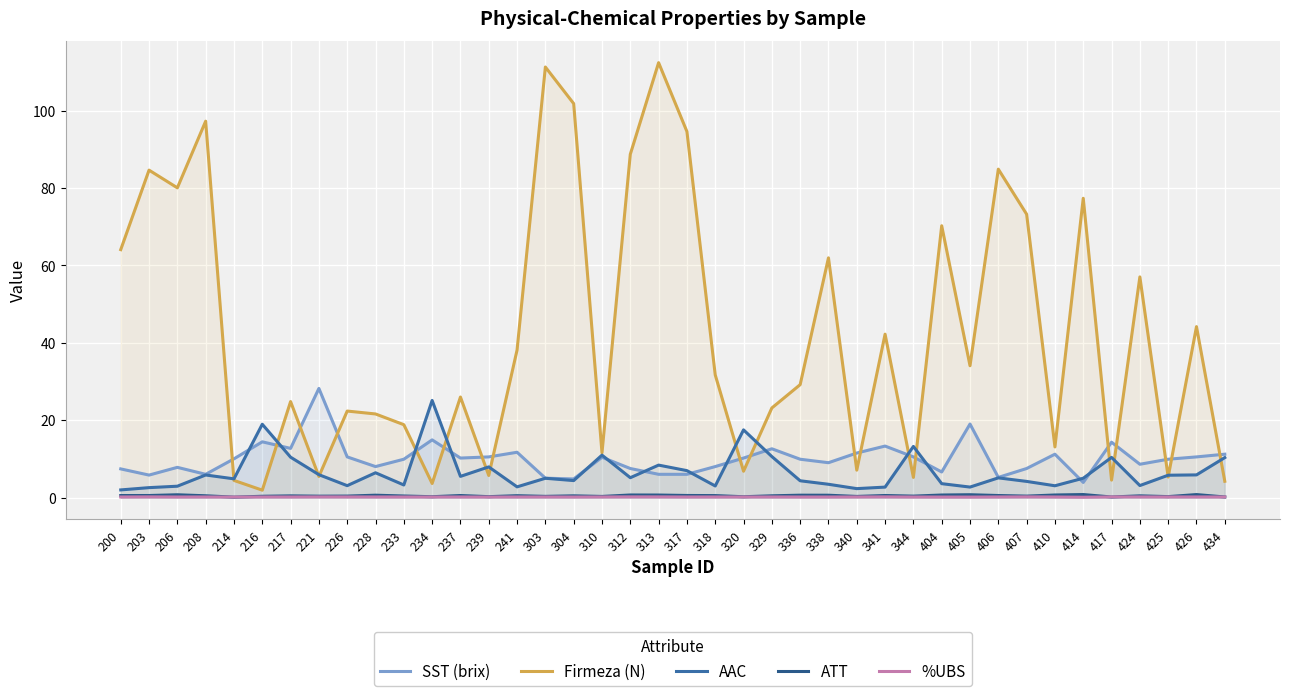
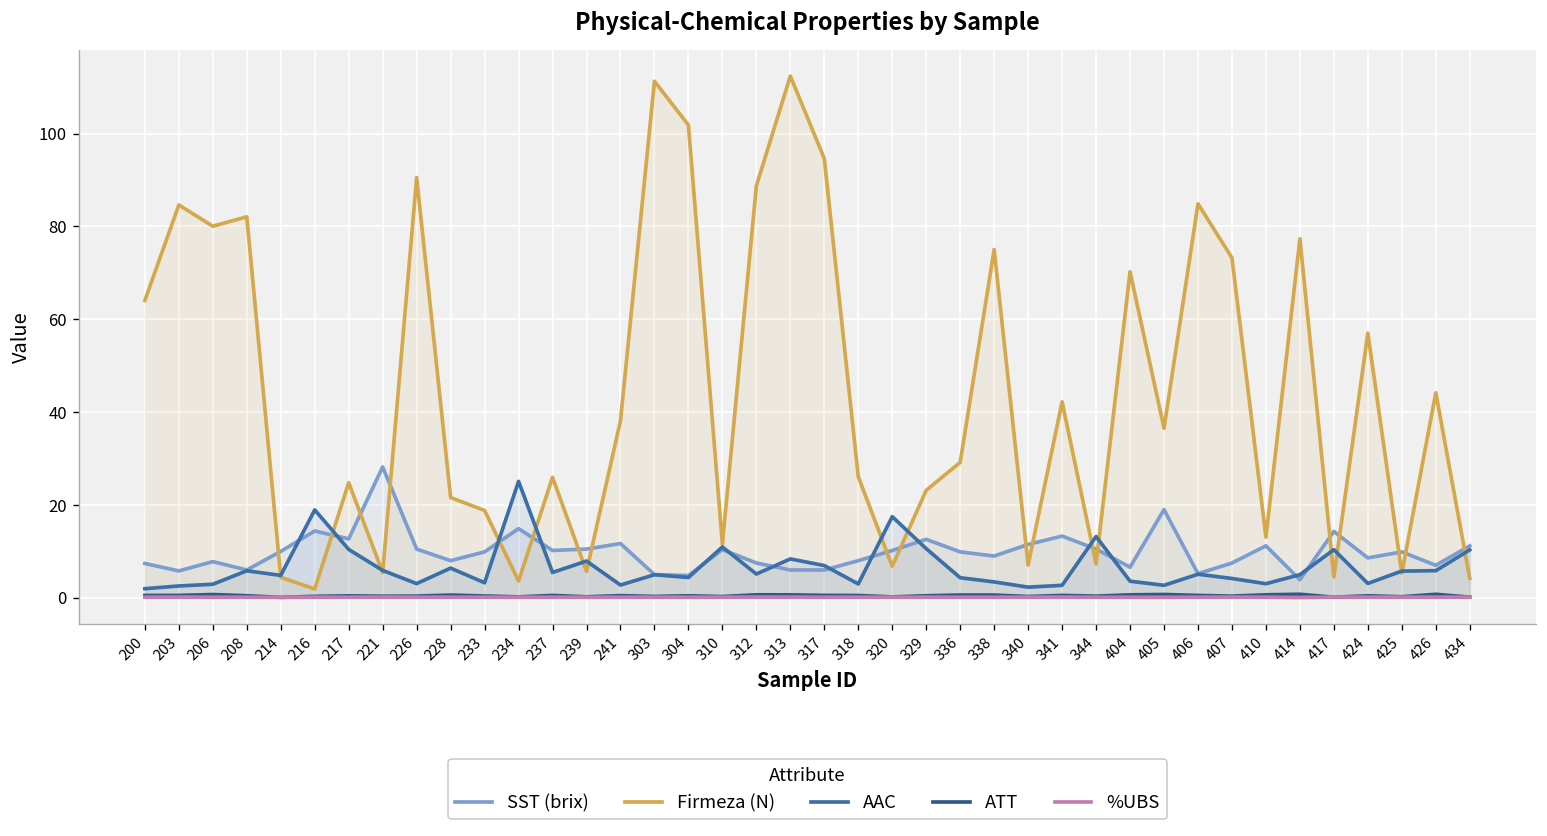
  {
    "SST (brix)": {
      "200": 7,
      "203": 6,
      "206": 8,
      "214": 10,
      "216": 14,
      "217": 13,
      "221": 28,
      "226": 11,
      "228": 8,
      "233": 10,
      "234": 15,
      "237": 10,
      "239": 11,
      "241": 12,
      "312": 8,
      "313": 6,
      "317": 6,
      "318": 8,
      "320": 10,
      "329": 13,
      "336": 10,
      "338": 9,
      "340": 12,
      "341": 13,
      "344": 11,
      "404": 7,
      "405": 19,
      "407": 8,
      "410": 11,
      "414": 4,
      "417": 14,
      "424": 9,
      "425": 10,
-     "426": 11,
+     "426": 7,
      "434": 11
    },
    "Firmeza (N)": {
      "200": 64,
      "203": 85,
      "206": 80,
-     "208": 97,
+     "208": 82,
      "216": 2,
      "217": 25,
-     "226": 22,
+     "226": 91,
      "228": 22,
      "233": 19,
      "234": 4,
      "237": 26,
      "239": 6,
      "241": 38,
      "303": 111,
      "304": 102,
      "312": 89,
      "313": 112,
      "317": 95,
-     "318": 32,
+     "318": 26,
      "320": 7,
      "329": 23,
      "336": 29,
-     "338": 62,
+     "338": 75,
      "340": 7,
      "341": 42,
-     "344": 5,
+     "344": 7,
      "404": 70,
-     "405": 34,
+     "405": 37,
      "406": 85,
      "407": 73,
      "410": 13,
      "414": 77,
      "417": 5,
      "424": 57,
      "426": 44,
      "434": 4
    },
    "%UBS": {
      "414": 0
    }
  }
